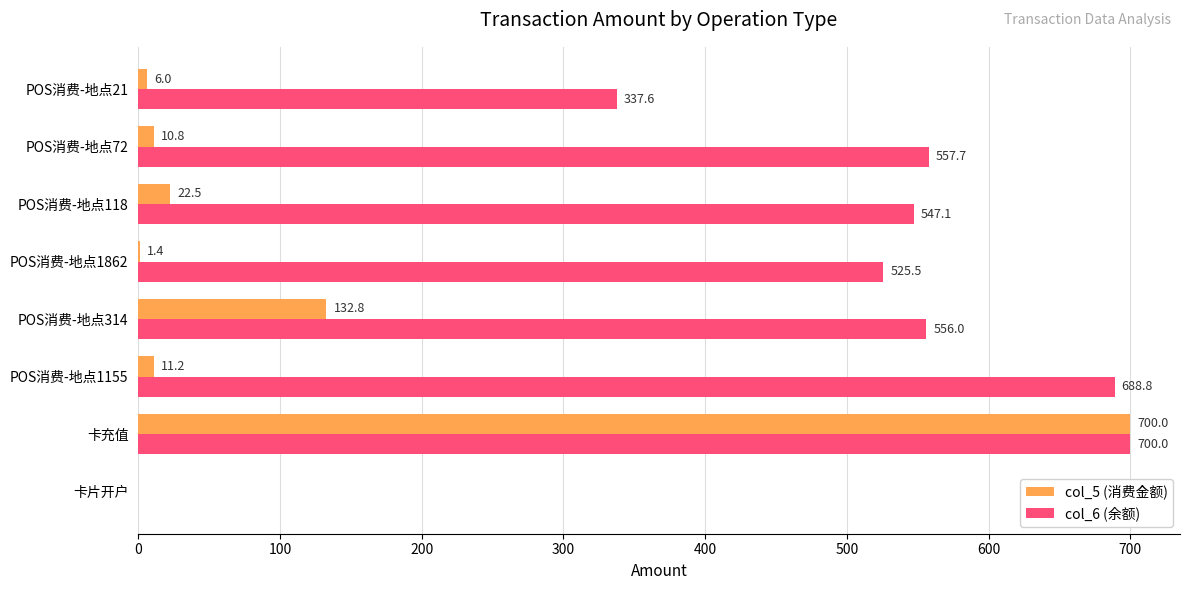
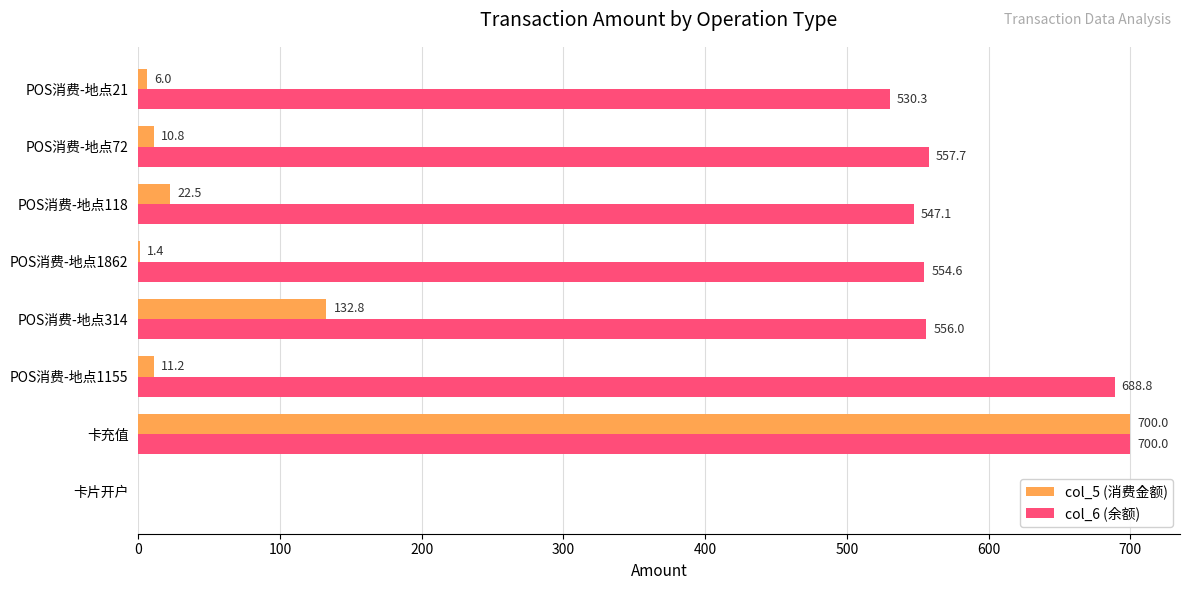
  {
    "col_5 (消费金额)": {
      "POS消费-地点21": 6.0,
      "POS消费-地点72": 10.8,
      "POS消费-地点118": 22.5,
      "POS消费-地点1862": 1.4,
      "POS消费-地点314": 132.8,
      "POS消费-地点1155": 11.2,
      "卡充值": 700.0
    },
    "col_6 (余额)": {
-     "POS消费-地点21": 337.6,
+     "POS消费-地点21": 530.3,
      "POS消费-地点72": 557.7,
      "POS消费-地点118": 547.1,
-     "POS消费-地点1862": 525.5,
+     "POS消费-地点1862": 554.6,
      "POS消费-地点314": 556.0,
      "POS消费-地点1155": 688.8,
      "卡充值": 700.0
    }
  }
